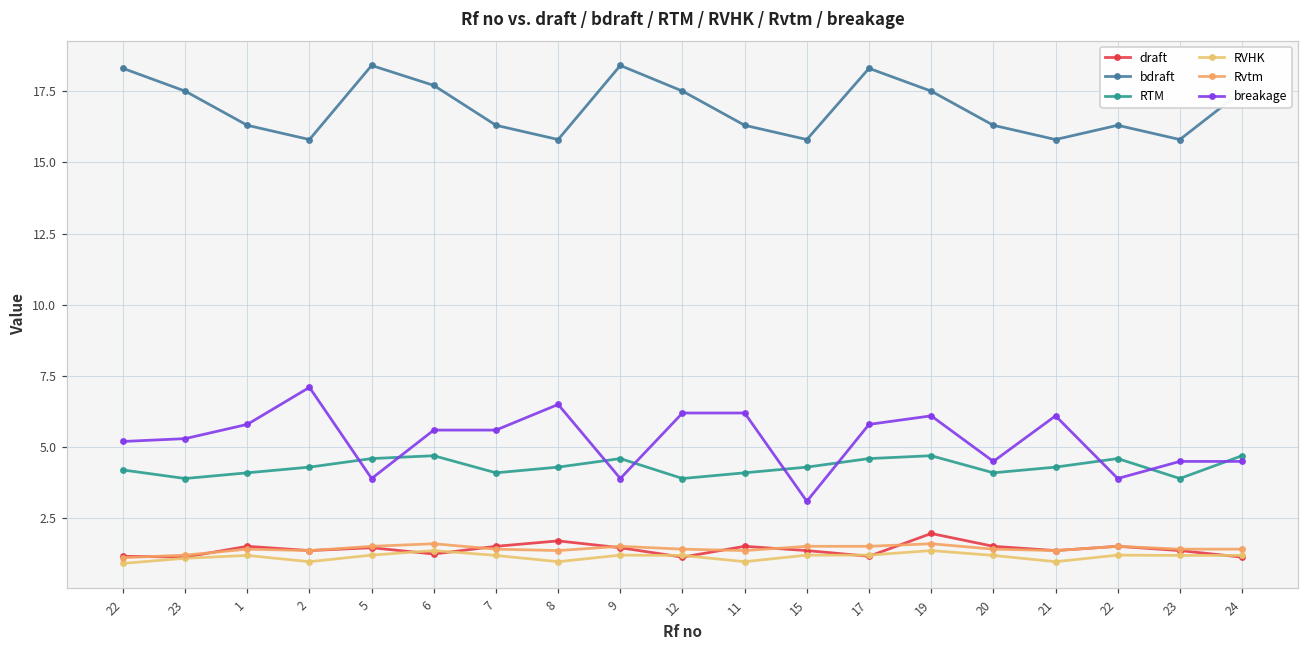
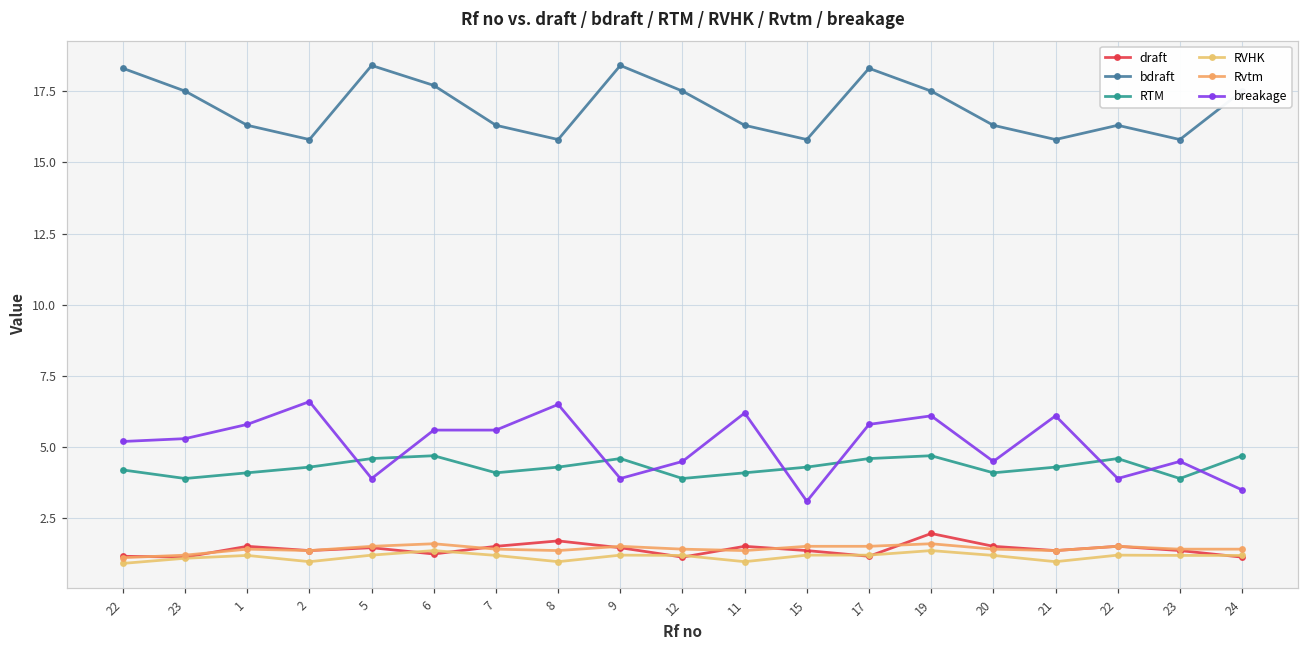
  {
    "draft": {
      "1": 1.5,
      "6": 1.3,
      "7": 1.5,
      "8": 1.7,
      "11": 1.5,
      "15": 1.4,
      "19": 2.0,
      "20": 1.5
    },
    "breakage": {
      "1": 5.8,
-     "2": 7.1,
+     "2": 6.6,
      "5": 3.9,
      "6": 5.6,
      "7": 5.6,
      "8": 6.5,
      "9": 3.9,
-     "12": 6.2,
+     "12": 4.5,
      "11": 6.2,
      "15": 3.1,
      "17": 5.8,
      "19": 6.1,
      "20": 4.5,
      "21": 6.1,
-     "24": 4.5
+     "24": 3.5
    }
  }
